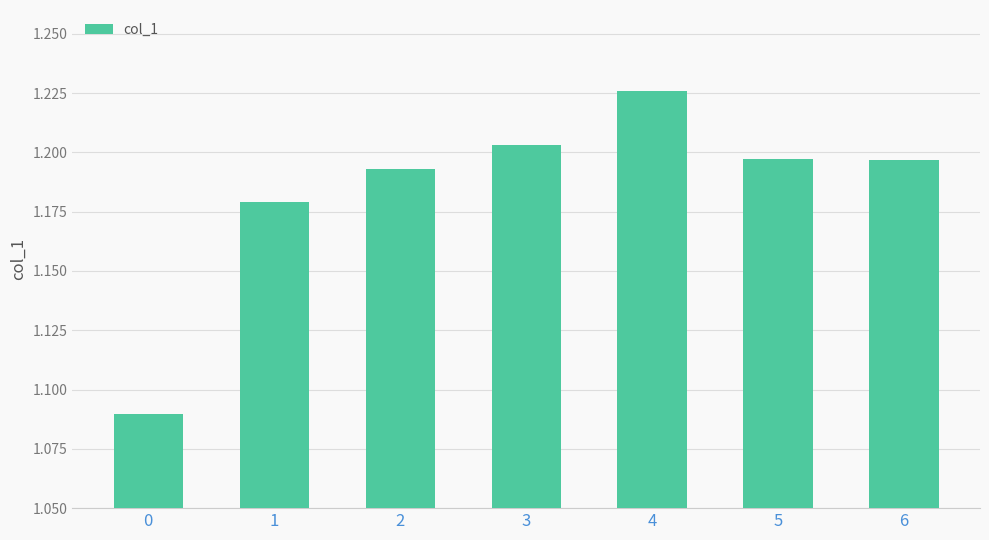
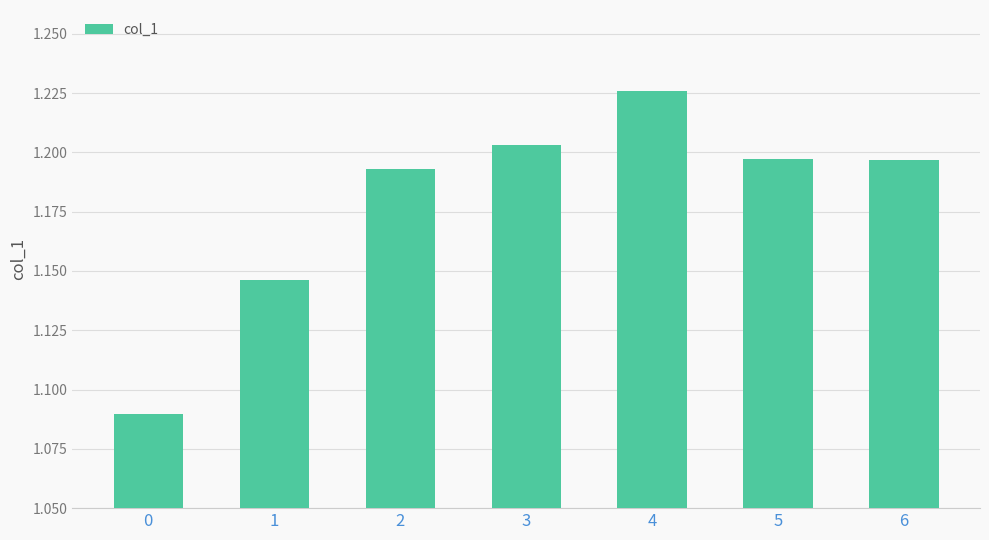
  {
    "0": 1.090,
-   "1": 1.179,
+   "1": 1.146,
    "2": 1.193,
    "3": 1.203,
    "4": 1.226,
    "5": 1.197,
    "6": 1.197
  }
